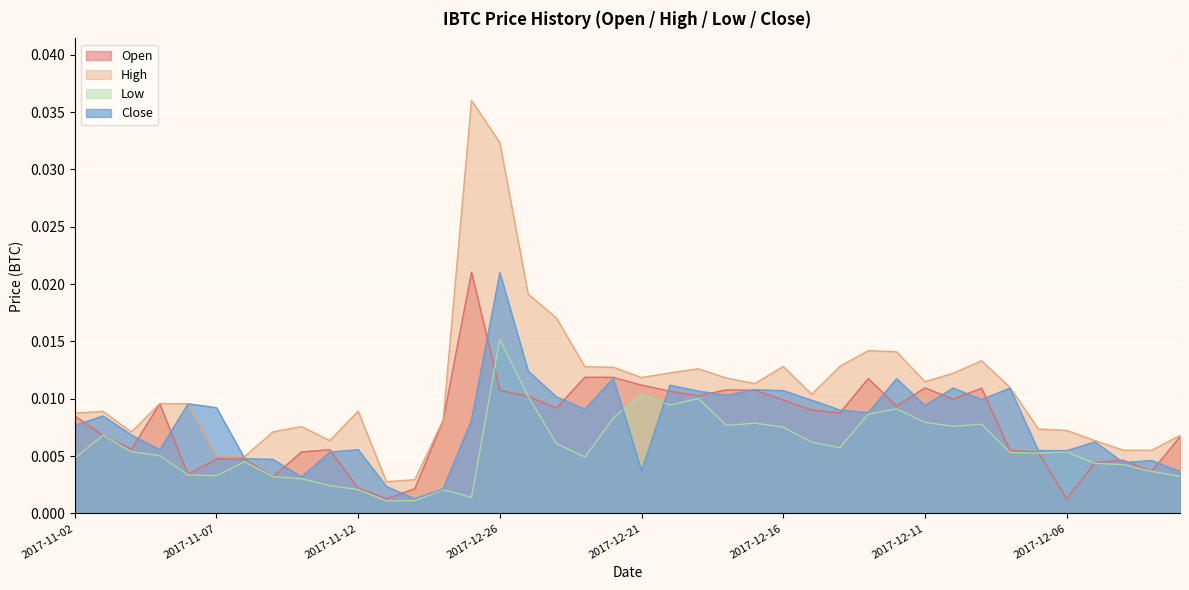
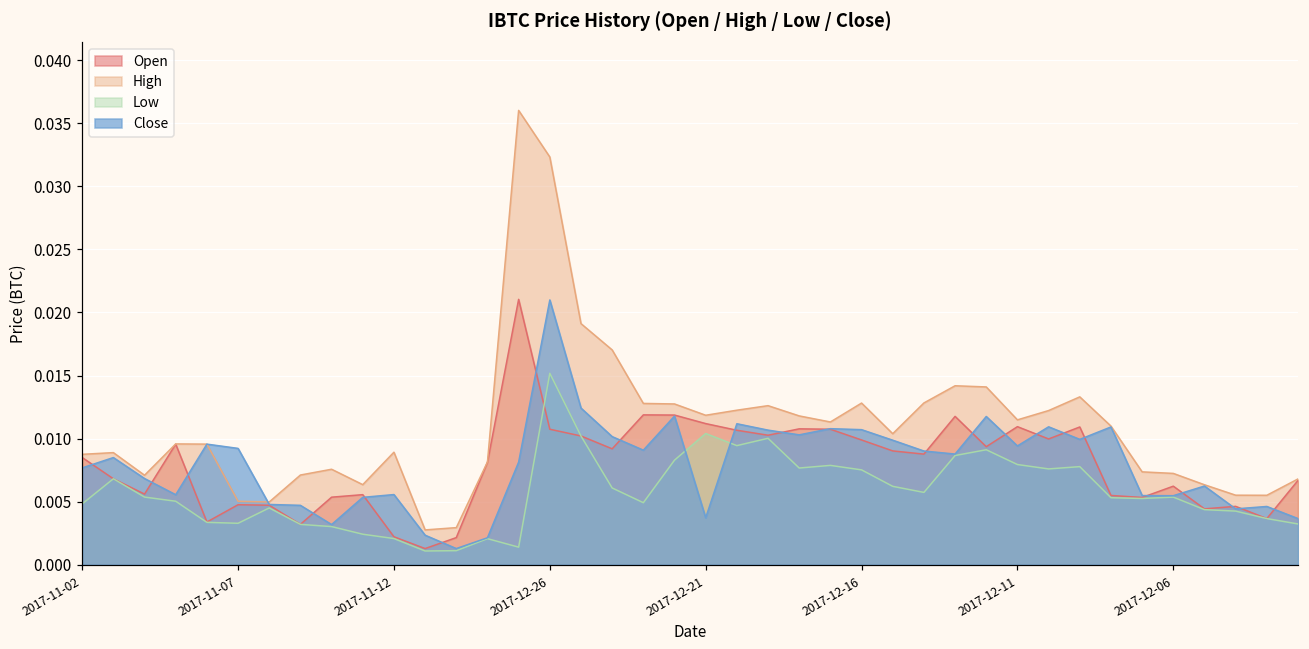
  {
    "Open": {
      "2017-11-02": 0.0085,
      "2017-11-07": 0.0048,
      "2017-12-26": 0.0107,
      "2017-12-21": 0.0112,
      "2017-12-16": 0.0099,
      "2017-12-11": 0.0109,
-     "2017-12-06": 0.0013
+     "2017-12-06": 0.0062
    },
    "High": {
      "2017-11-02": 0.0088,
      "2017-11-07": 0.0050,
      "2017-11-12": 0.0089,
      "2017-12-26": 0.0323,
      "2017-12-21": 0.0119,
      "2017-12-16": 0.0128,
      "2017-12-11": 0.0115,
      "2017-12-06": 0.0072
    },
    "Low": {
      "2017-11-02": 0.0048,
      "2017-11-07": 0.0033,
      "2017-12-26": 0.0152,
      "2017-12-21": 0.0104,
      "2017-12-16": 0.0075,
      "2017-12-11": 0.0079
    },
    "Close": {
      "2017-11-02": 0.0077,
      "2017-11-07": 0.0092,
      "2017-11-12": 0.0056,
      "2017-12-26": 0.0210,
      "2017-12-21": 0.0037,
      "2017-12-16": 0.0107,
      "2017-12-11": 0.0094
    }
  }
